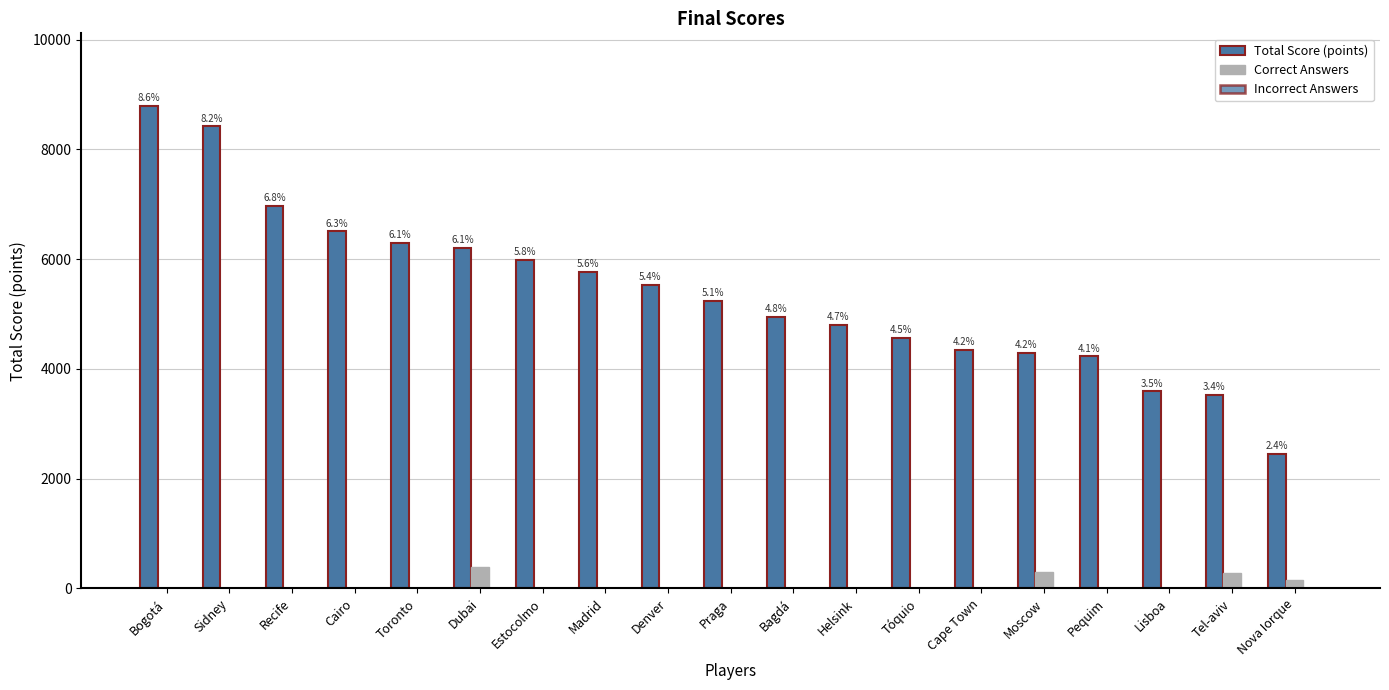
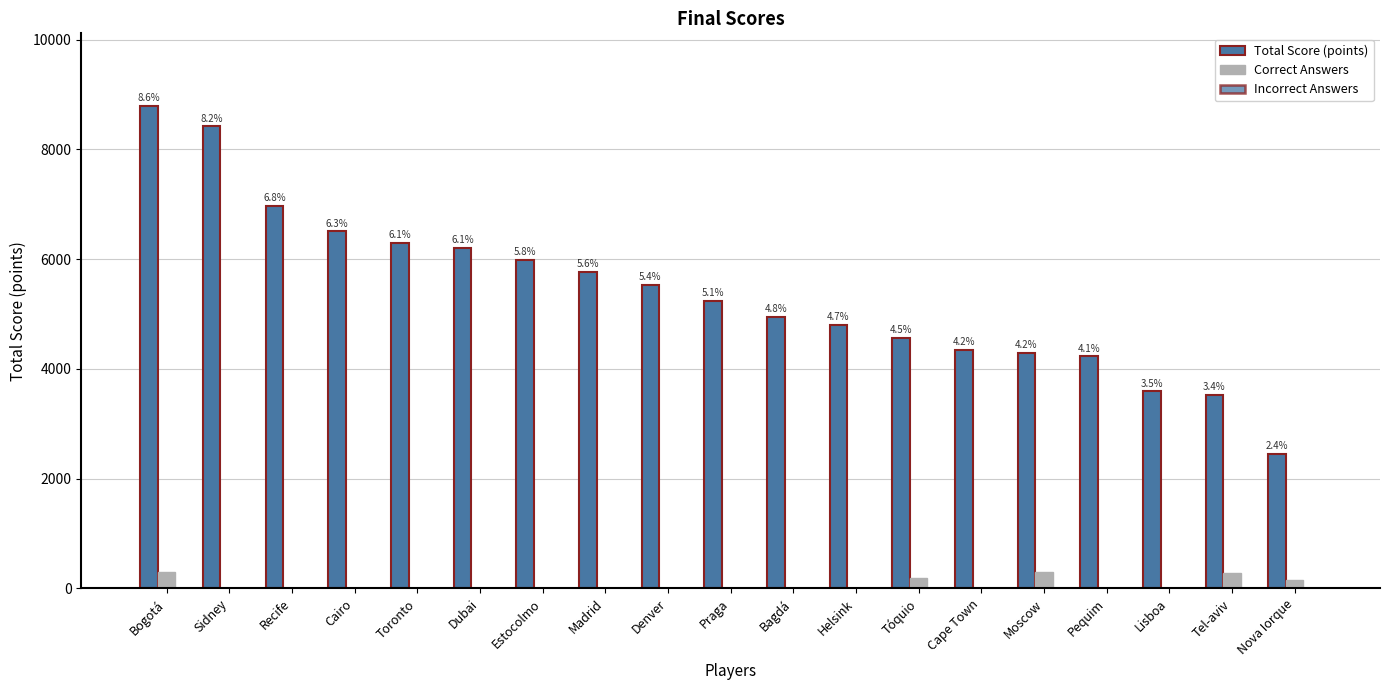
  {
    "Correct Answers": {
-     "Bogotá": 0,
-     "Dubai": 400,
-     "Tóquio": 0,
+     "Bogotá": 300,
+     "Dubai": 0,
+     "Tóquio": 200,
      "Moscow": 300,
      "Tel-aviv": 300,
      "Nova Iorque": 200
    }
  }
